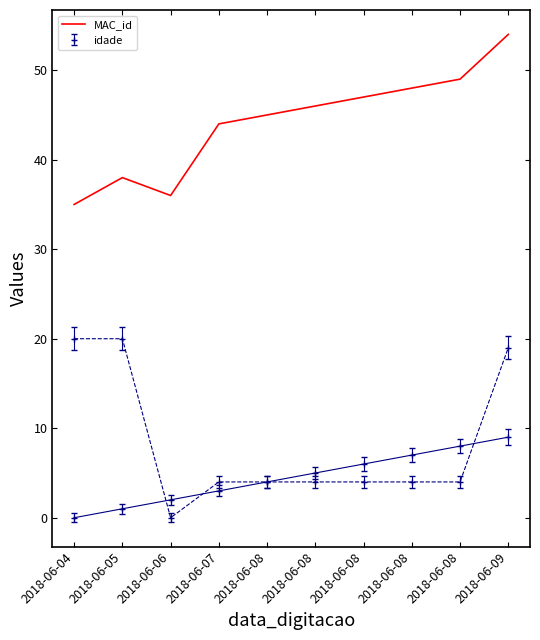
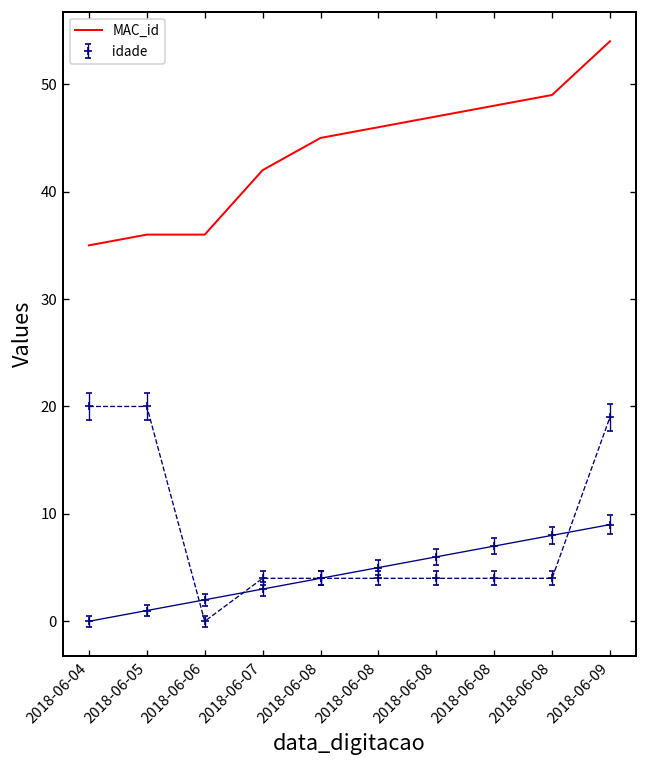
  {
    "MAC_id": {
      "2018-06-04": 35,
-     "2018-06-05": 38,
+     "2018-06-05": 36,
      "2018-06-06": 36,
-     "2018-06-07": 44,
+     "2018-06-07": 42,
      "2018-06-09": 54
    }
  }
